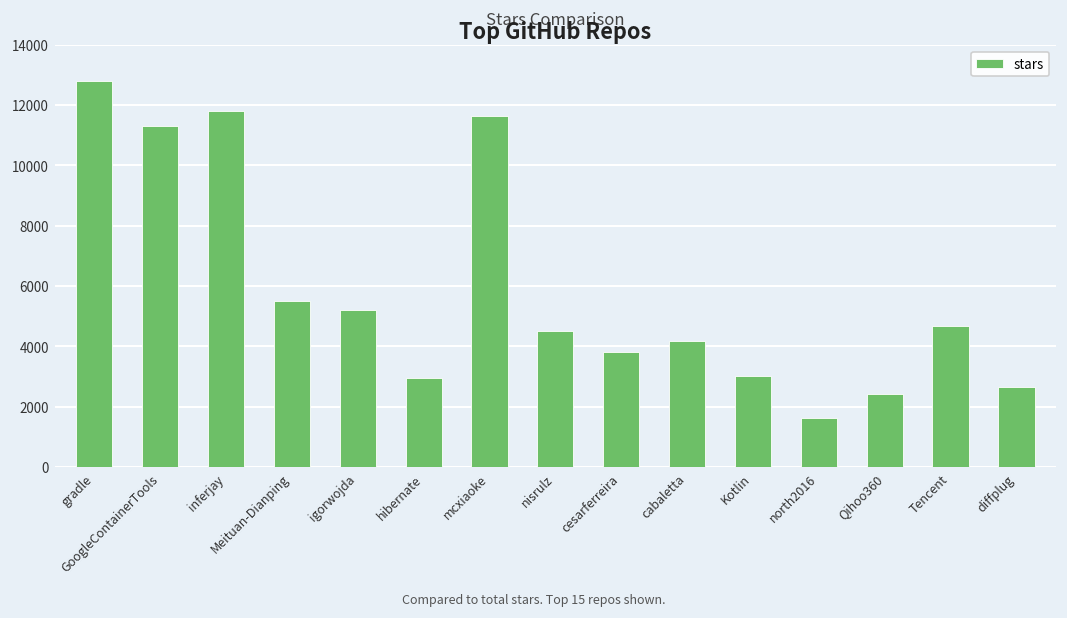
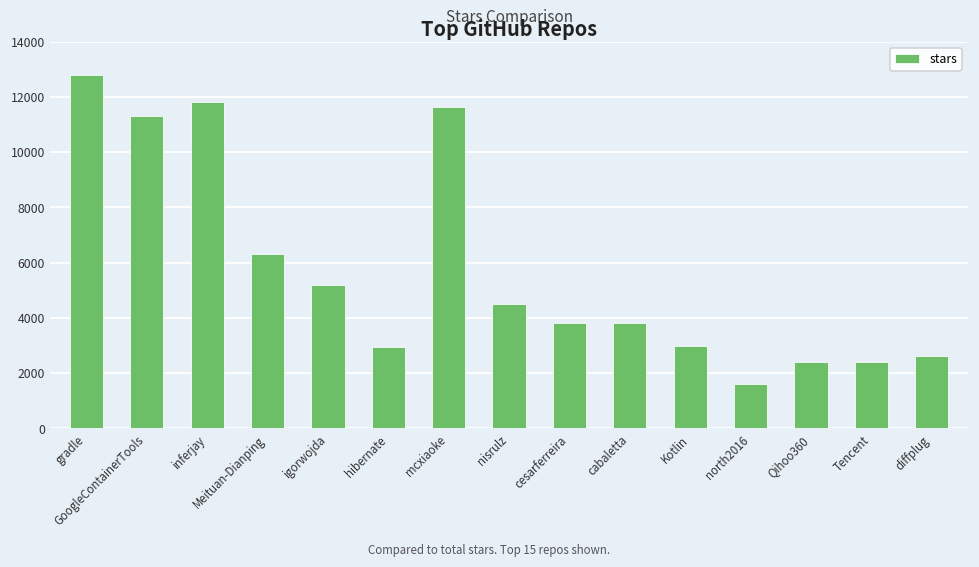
  {
    "gradle": 12800,
    "GoogleContainerTools": 11300,
    "inferjay": 11800,
-   "Meituan-Dianping": 5500,
+   "Meituan-Dianping": 6300,
    "igorwojda": 5200,
    "hibernate": 2900,
    "mcxiaoke": 11600,
    "nisrulz": 4500,
    "cesarferreira": 3800,
-   "cabaletta": 4200,
+   "cabaletta": 3800,
    "Kotlin": 3000,
    "north2016": 1600,
    "Qihoo360": 2400,
-   "Tencent": 4700,
+   "Tencent": 2400,
    "diffplug": 2600
  }
